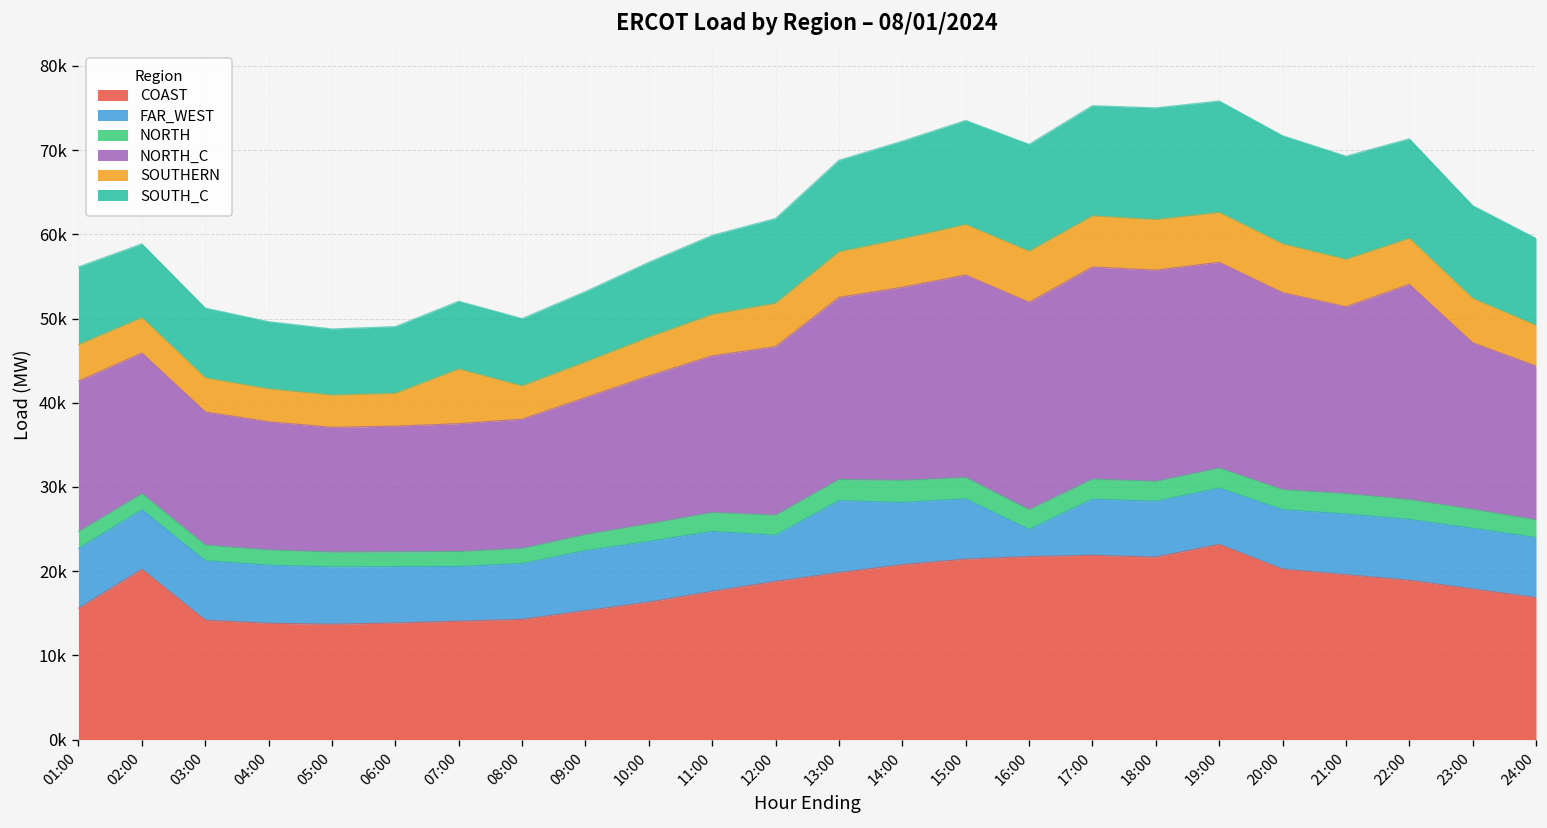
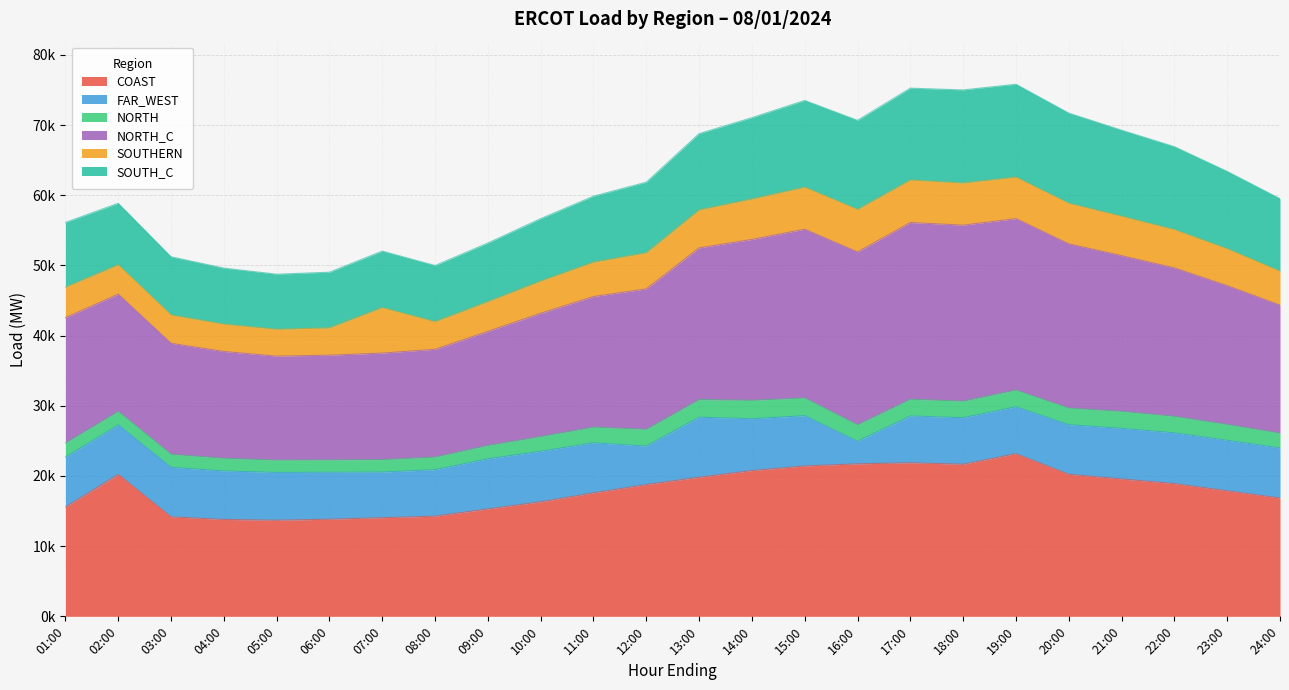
  {
    "COAST": {
      "01:00": 16000,
      "02:00": 20000,
      "03:00": 14000,
      "04:00": 14000,
      "05:00": 14000,
      "06:00": 14000,
      "07:00": 14000,
      "08:00": 14000,
      "09:00": 15000,
      "10:00": 16000,
      "11:00": 18000,
      "12:00": 19000,
      "13:00": 20000,
      "14:00": 21000,
      "15:00": 21000,
      "16:00": 22000,
      "17:00": 22000,
      "18:00": 22000,
      "19:00": 23000,
      "20:00": 20000,
      "21:00": 20000,
      "22:00": 19000,
      "23:00": 18000,
      "24:00": 17000
    },
    "FAR_WEST": {
      "01:00": 7000,
      "02:00": 7000,
      "03:00": 7000,
      "04:00": 7000,
      "05:00": 7000,
      "06:00": 7000,
      "07:00": 7000,
      "08:00": 7000,
      "09:00": 7000,
      "10:00": 7000,
      "11:00": 7000,
      "12:00": 5000,
      "13:00": 9000,
      "14:00": 7000,
      "15:00": 7000,
      "16:00": 3000,
      "17:00": 7000,
      "18:00": 7000,
      "19:00": 7000,
      "20:00": 7000,
      "21:00": 7000,
      "22:00": 7000,
      "23:00": 7000,
      "24:00": 7000
    },
    "NORTH_C": {
      "01:00": 18000,
      "02:00": 17000,
      "03:00": 16000,
      "04:00": 15000,
      "05:00": 15000,
      "06:00": 15000,
      "07:00": 15000,
      "08:00": 15000,
      "09:00": 16000,
      "10:00": 18000,
      "11:00": 19000,
      "12:00": 20000,
      "13:00": 22000,
      "14:00": 23000,
      "15:00": 24000,
      "16:00": 25000,
      "17:00": 25000,
      "18:00": 25000,
      "19:00": 24000,
      "20:00": 23000,
      "21:00": 22000,
-     "22:00": 26000,
+     "22:00": 21000,
      "23:00": 20000,
      "24:00": 18000
    },
    "SOUTHERN": {
      "01:00": 4000,
      "02:00": 4000,
      "03:00": 4000,
      "04:00": 4000,
      "05:00": 4000,
      "06:00": 4000,
      "07:00": 6000,
      "08:00": 4000,
      "09:00": 4000,
      "10:00": 5000,
      "11:00": 5000,
      "12:00": 5000,
      "13:00": 5000,
      "14:00": 6000,
      "15:00": 6000,
      "16:00": 6000,
      "17:00": 6000,
      "18:00": 6000,
      "19:00": 6000,
      "20:00": 6000,
      "21:00": 6000,
      "22:00": 5000,
      "23:00": 5000,
      "24:00": 5000
    }
  }
